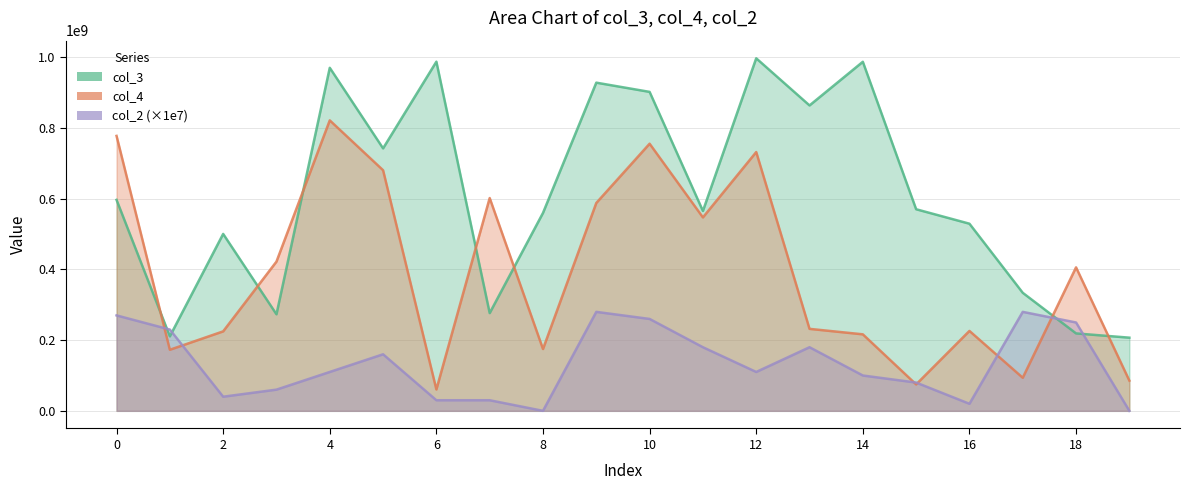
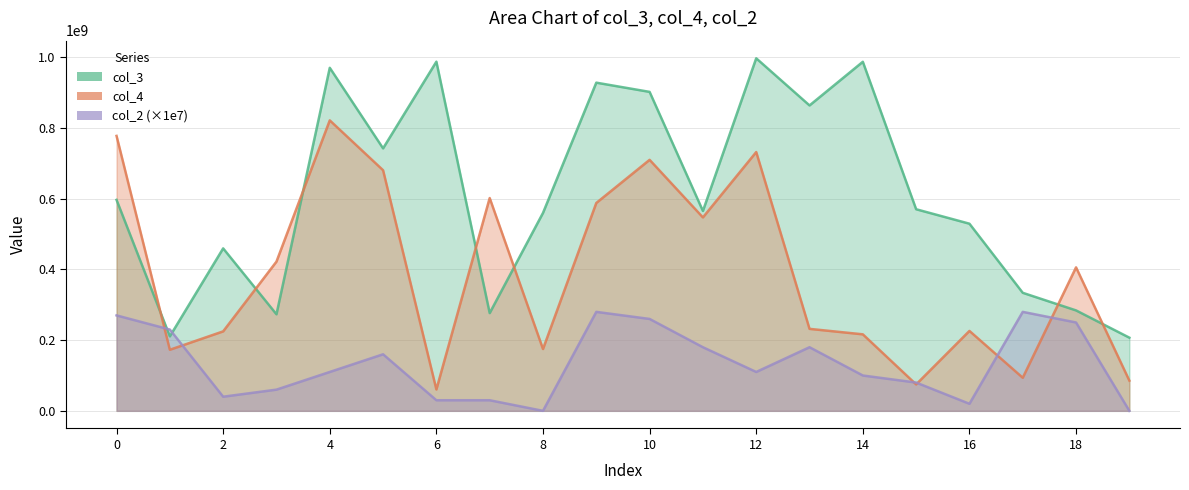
  {
    "col_3": {
      "0": 600000000,
-     "2": 500000000,
+     "2": 460000000,
      "4": 970000000,
      "6": 990000000,
      "8": 560000000,
      "10": 900000000,
      "12": 1000000000,
      "14": 990000000,
      "16": 530000000,
-     "18": 220000000
+     "18": 280000000
    },
    "col_4": {
      "0": 780000000,
      "2": 220000000,
      "4": 820000000,
      "6": 60000000,
      "8": 170000000,
-     "10": 760000000,
+     "10": 710000000,
      "12": 730000000,
      "14": 220000000,
      "16": 230000000,
      "18": 410000000
    }
  }
